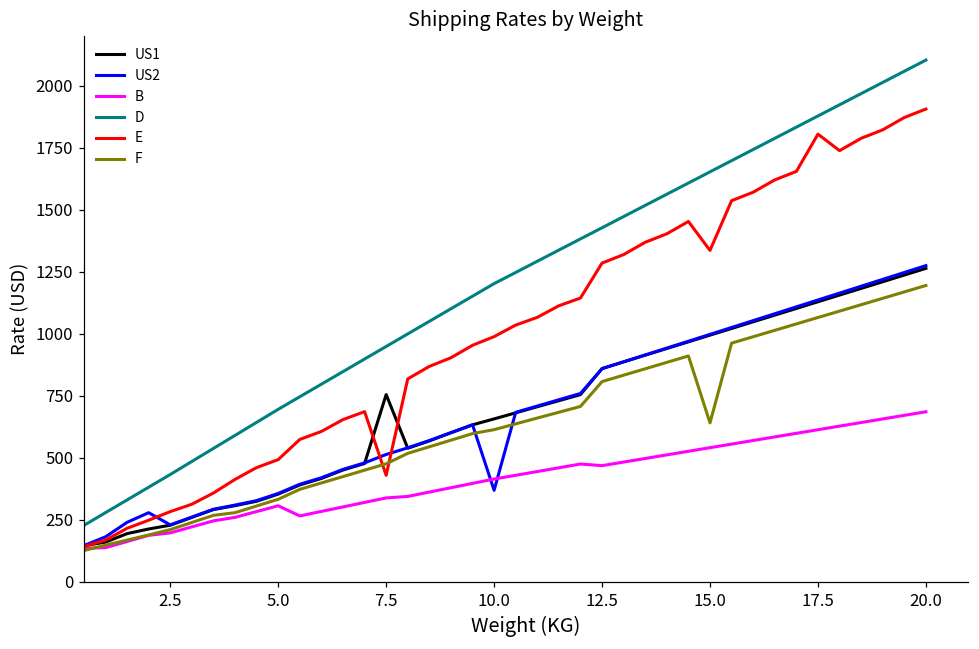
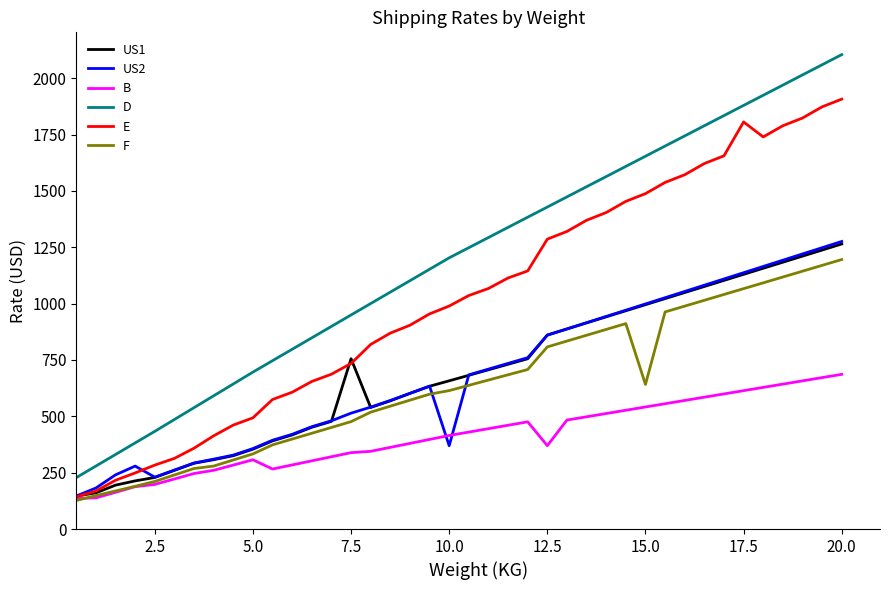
  {
    "US1": {
      "7.5": 760,
      "10.0": 660
    },
    "US2": {
      "7.5": 510,
      "10.0": 370
    },
    "B": {
      "2.5": 200,
      "5.0": 310,
      "7.5": 340,
      "10.0": 410,
-     "12.5": 470,
+     "12.5": 370,
      "15.0": 540,
      "17.5": 610,
      "20.0": 690
    },
    "D": {
      "2.5": 430,
      "5.0": 700,
      "7.5": 950,
      "10.0": 1200,
      "12.5": 1430,
      "15.0": 1650,
      "17.5": 1880,
      "20.0": 2100
    },
    "E": {
      "2.5": 280,
      "5.0": 490,
-     "7.5": 430,
+     "7.5": 730,
      "10.0": 990,
      "12.5": 1290,
-     "15.0": 1340,
+     "15.0": 1490,
      "17.5": 1810,
      "20.0": 1910
    },
    "F": {
      "2.5": 210,
      "5.0": 330,
      "7.5": 480,
      "10.0": 610,
      "12.5": 810,
      "15.0": 640,
      "17.5": 1070,
      "20.0": 1200
    }
  }
